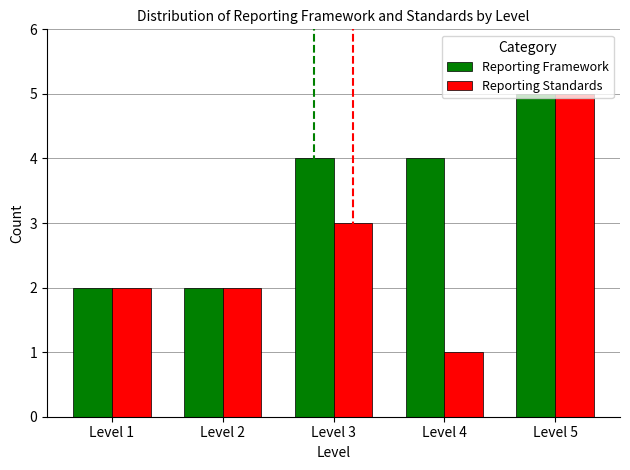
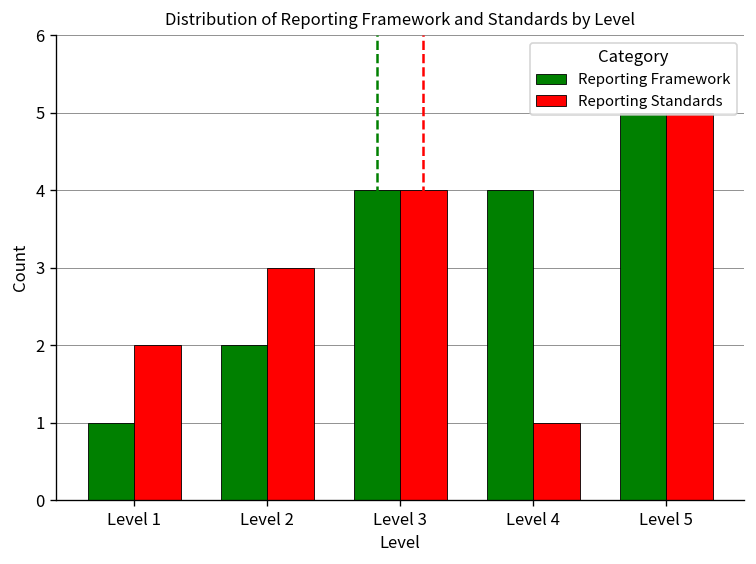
  {
    "Reporting Framework": {
-     "Level 1": 2,
+     "Level 1": 1,
      "Level 2": 2,
      "Level 3": 4,
      "Level 4": 4
    },
    "Reporting Standards": {
      "Level 1": 2,
-     "Level 2": 2,
-     "Level 3": 3,
+     "Level 2": 3,
+     "Level 3": 4,
      "Level 4": 1
    }
  }
